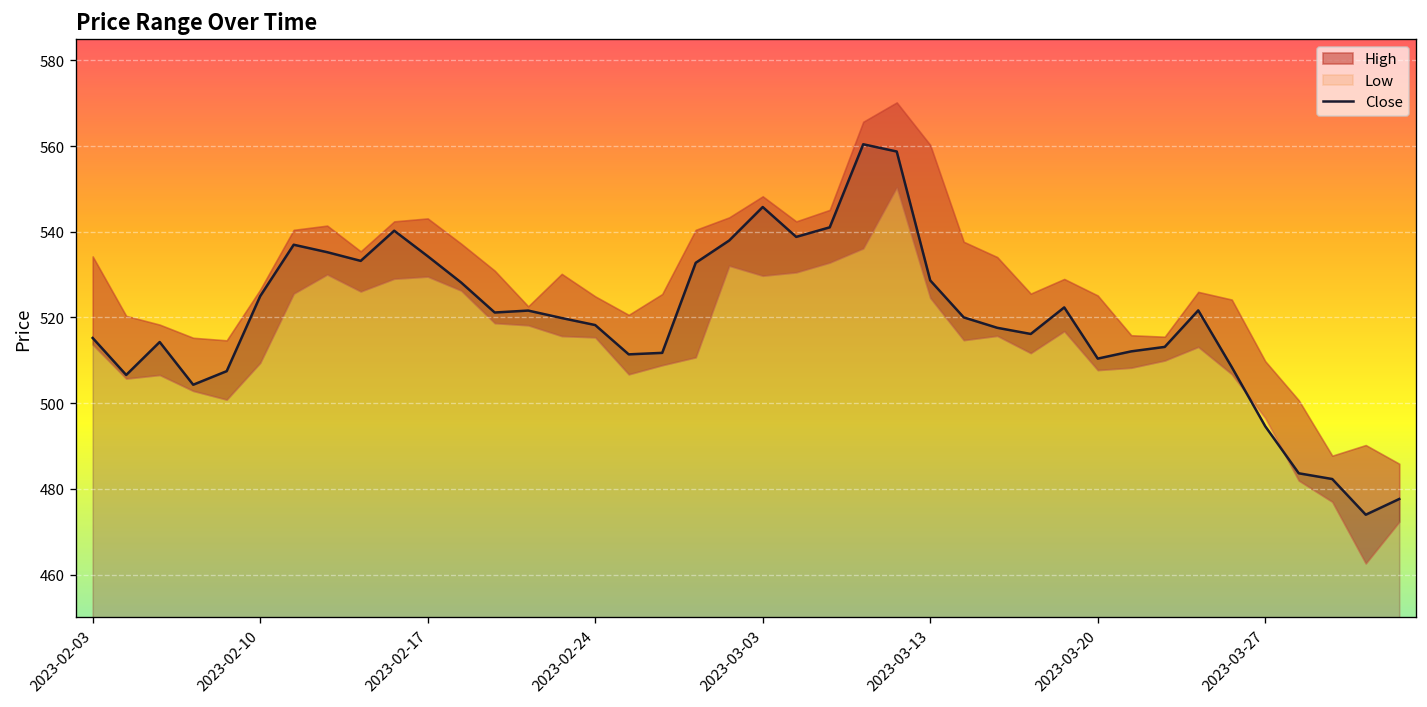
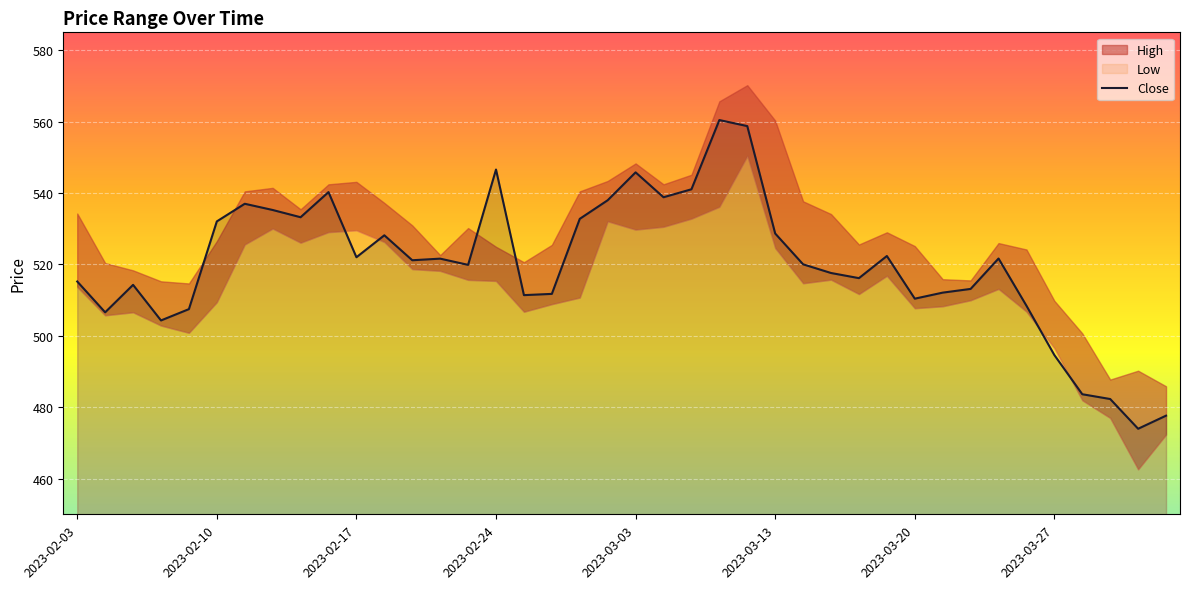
  {
    "Close": {
      "2023-02-03": 515,
-     "2023-02-10": 525,
-     "2023-02-17": 534,
-     "2023-02-24": 518,
+     "2023-02-10": 532,
+     "2023-02-17": 522,
+     "2023-02-24": 547,
      "2023-03-03": 546,
      "2023-03-13": 529,
      "2023-03-20": 510,
      "2023-03-27": 495
    }
  }
